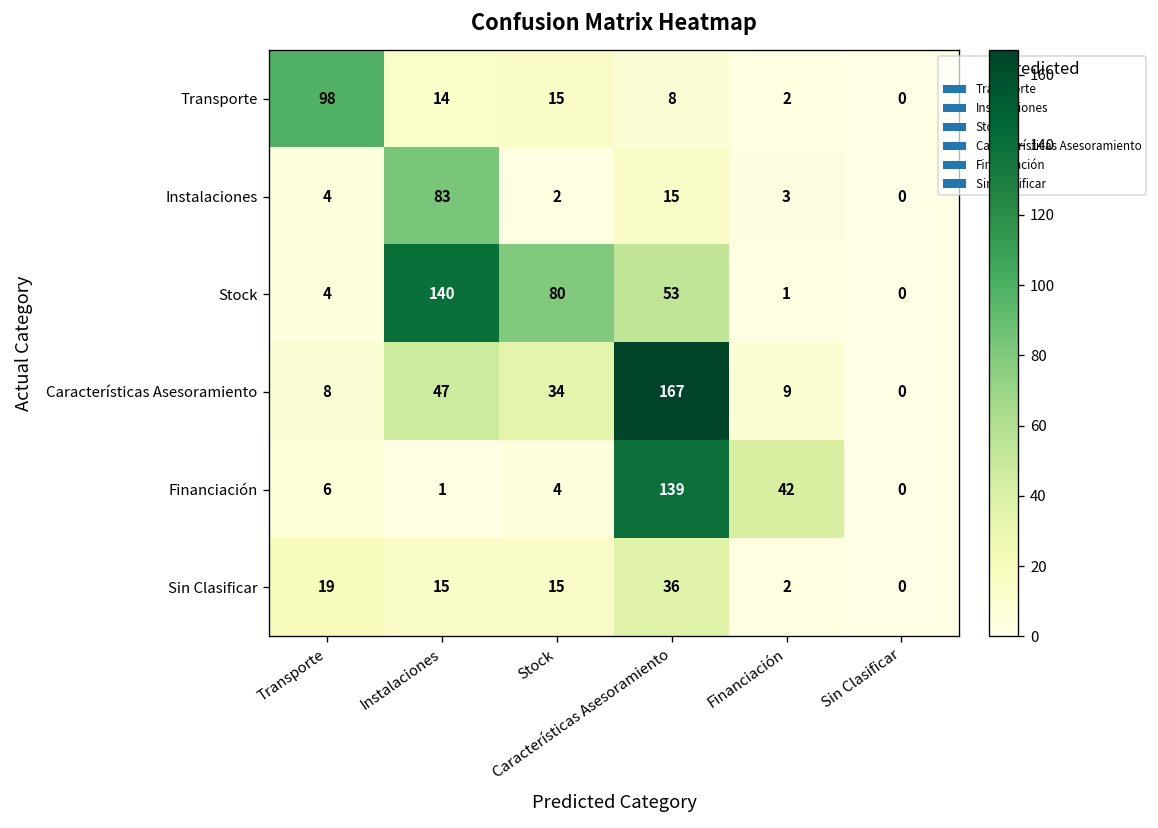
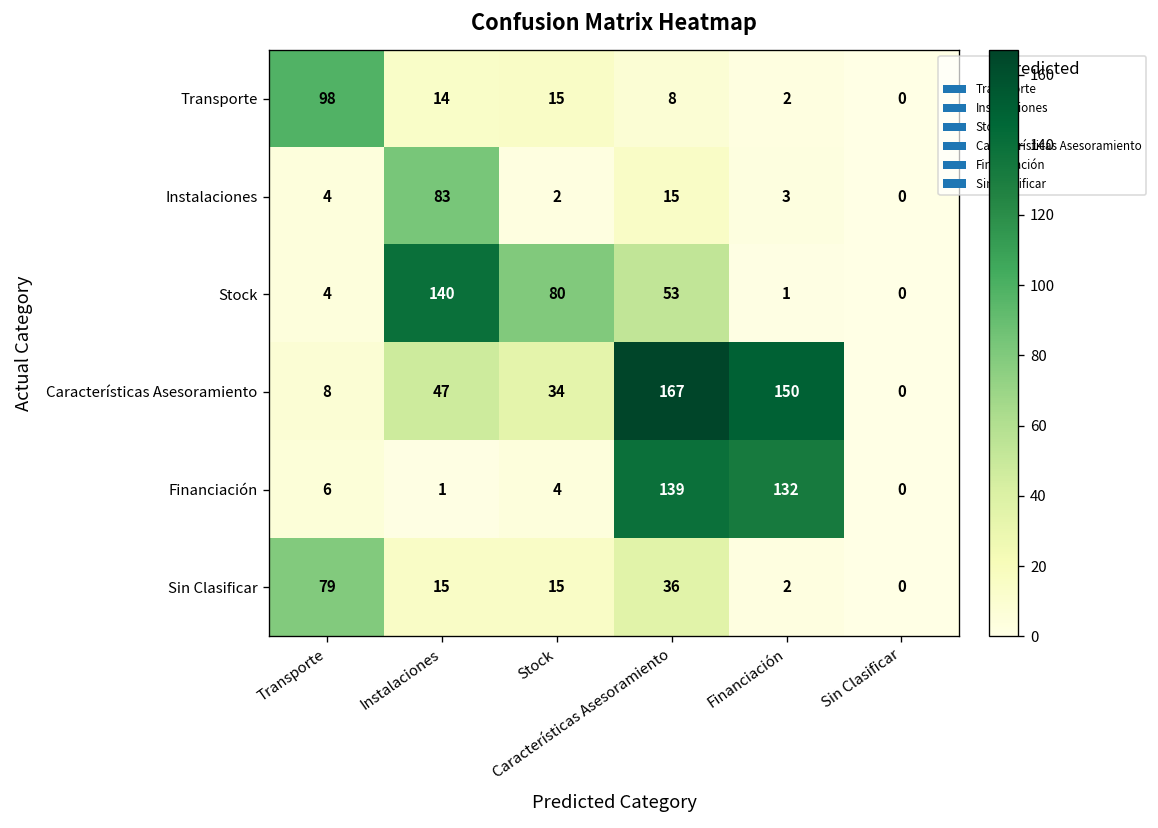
  {
    "Transporte": {
      "Transporte": 98,
      "Instalaciones": 14,
      "Stock": 15,
      "Características Asesoramiento": 8,
      "Financiación": 2,
      "Sin Clasificar": 0
    },
    "Instalaciones": {
      "Transporte": 4,
      "Instalaciones": 83,
      "Stock": 2,
      "Características Asesoramiento": 15,
      "Financiación": 3,
      "Sin Clasificar": 0
    },
    "Stock": {
      "Transporte": 4,
      "Instalaciones": 140,
      "Stock": 80,
      "Características Asesoramiento": 53,
      "Financiación": 1,
      "Sin Clasificar": 0
    },
    "Características Asesoramiento": {
      "Transporte": 8,
      "Instalaciones": 47,
      "Stock": 34,
      "Características Asesoramiento": 167,
-     "Financiación": 9,
+     "Financiación": 150,
      "Sin Clasificar": 0
    },
    "Financiación": {
      "Transporte": 6,
      "Instalaciones": 1,
      "Stock": 4,
      "Características Asesoramiento": 139,
-     "Financiación": 42,
+     "Financiación": 132,
      "Sin Clasificar": 0
    },
    "Sin Clasificar": {
-     "Transporte": 19,
+     "Transporte": 79,
      "Instalaciones": 15,
      "Stock": 15,
      "Características Asesoramiento": 36,
      "Financiación": 2,
      "Sin Clasificar": 0
    }
  }
